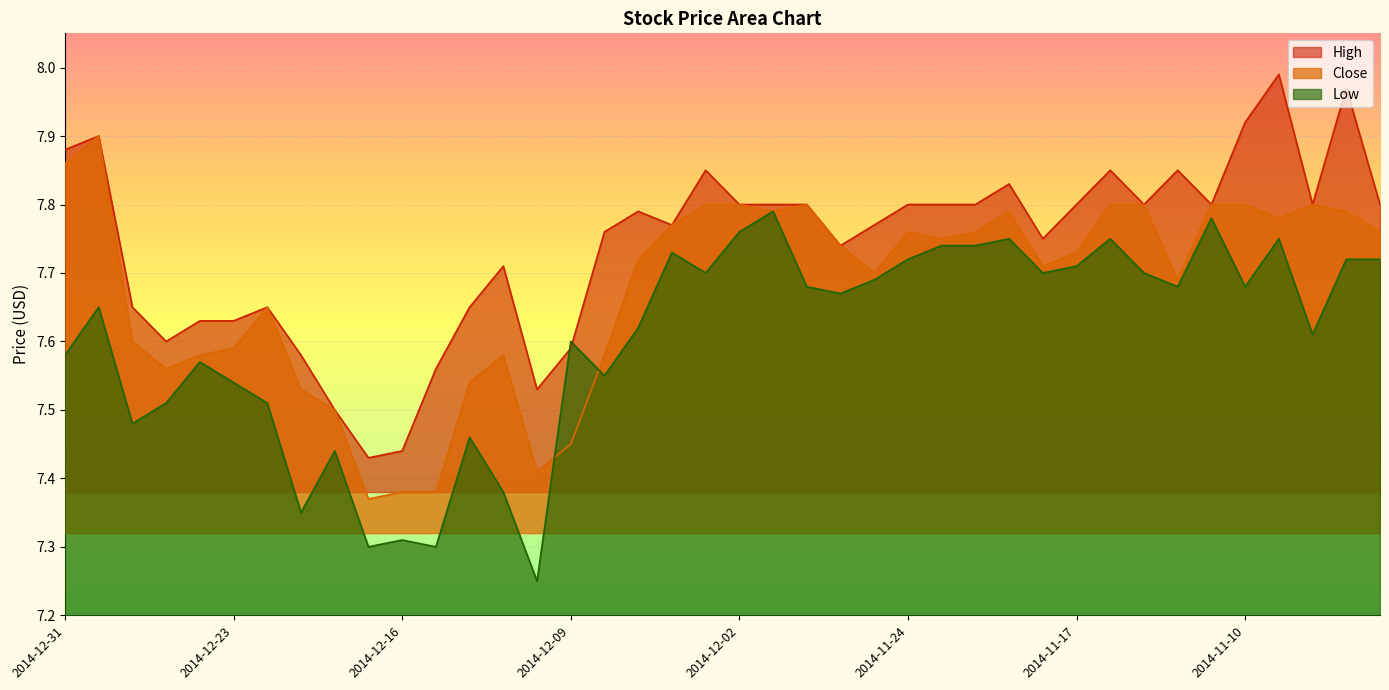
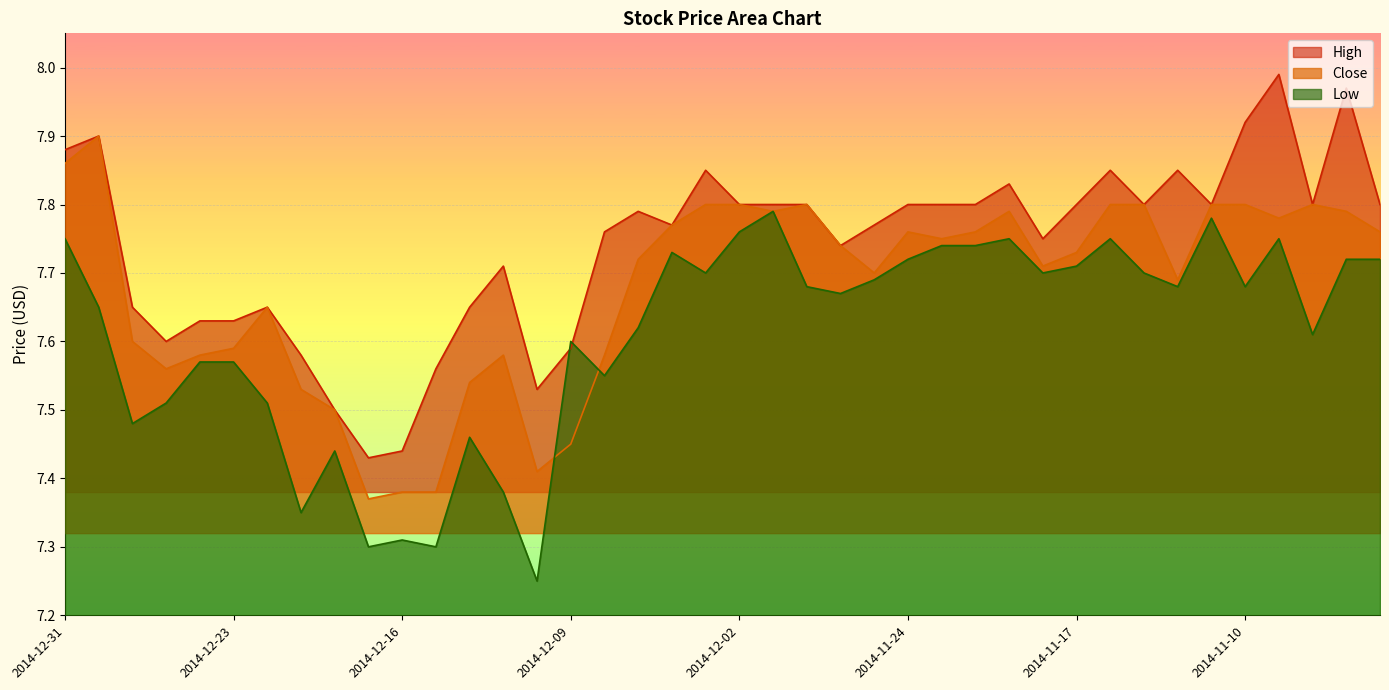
  {
    "Low": {
-     "2014-12-31": 7.58,
-     "2014-12-23": 7.54,
+     "2014-12-31": 7.75,
+     "2014-12-23": 7.57,
      "2014-12-16": 7.31,
      "2014-12-09": 7.60,
      "2014-12-02": 7.76,
      "2014-11-24": 7.72,
      "2014-11-17": 7.71,
      "2014-11-10": 7.68
    }
  }
